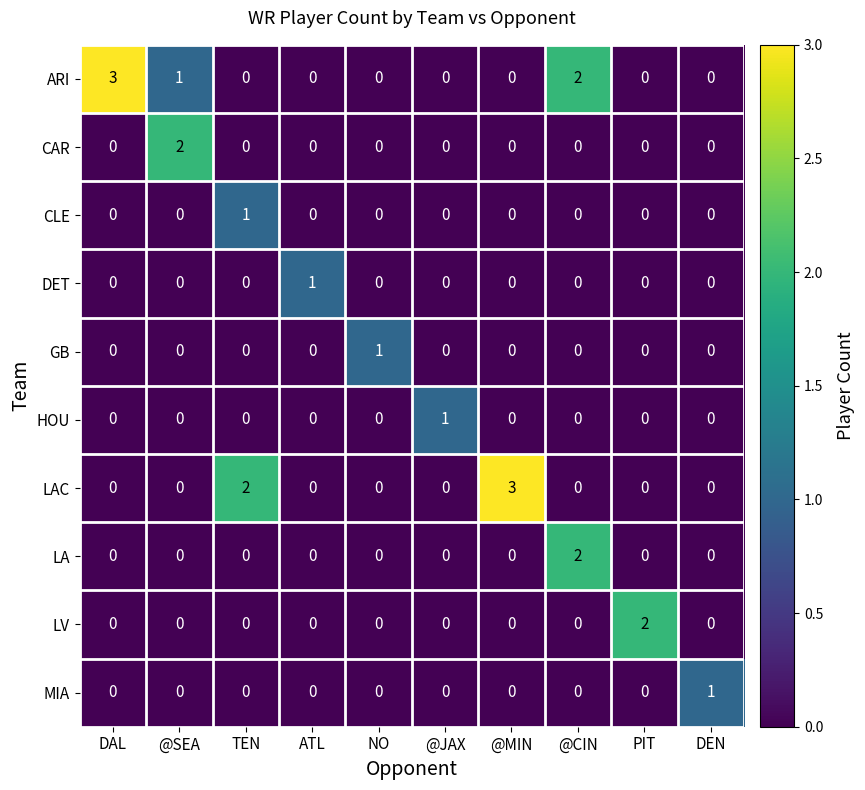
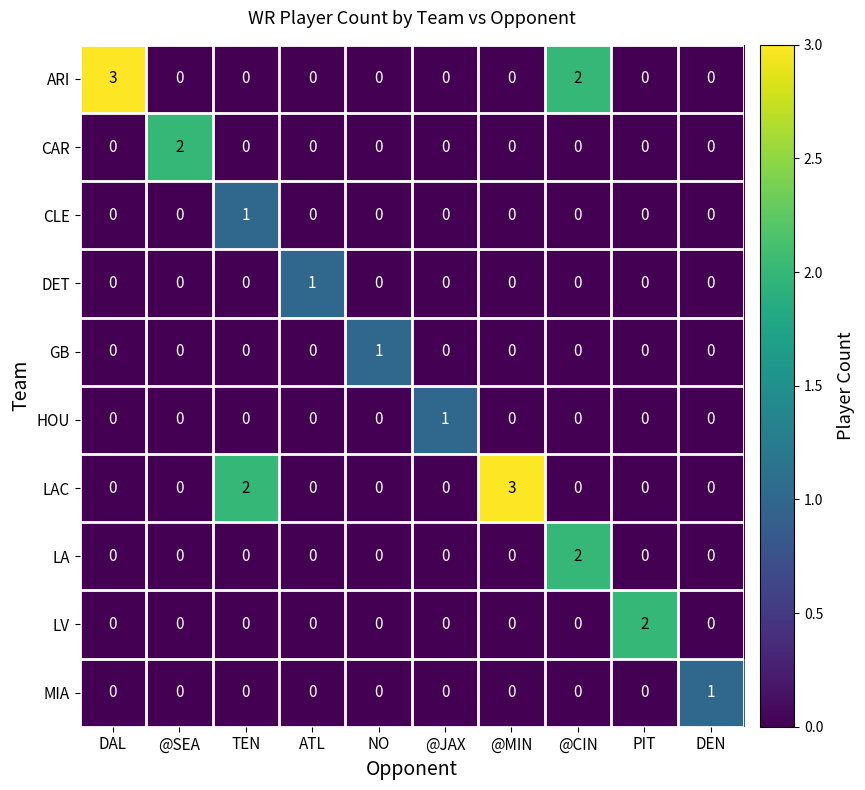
  {
    "ARI": {
      "DAL": 3,
-     "@SEA": 1,
+     "@SEA": 0,
      "TEN": 0,
      "ATL": 0,
      "NO": 0,
      "@JAX": 0,
      "@MIN": 0,
      "@CIN": 2,
      "PIT": 0,
      "DEN": 0
    },
    "CAR": {
      "DAL": 0,
      "@SEA": 2,
      "TEN": 0,
      "ATL": 0,
      "NO": 0,
      "@JAX": 0,
      "@MIN": 0,
      "@CIN": 0,
      "PIT": 0,
      "DEN": 0
    },
    "CLE": {
      "DAL": 0,
      "@SEA": 0,
      "TEN": 1,
      "ATL": 0,
      "NO": 0,
      "@JAX": 0,
      "@MIN": 0,
      "@CIN": 0,
      "PIT": 0,
      "DEN": 0
    },
    "DET": {
      "DAL": 0,
      "@SEA": 0,
      "TEN": 0,
      "ATL": 1,
      "NO": 0,
      "@JAX": 0,
      "@MIN": 0,
      "@CIN": 0,
      "PIT": 0,
      "DEN": 0
    },
    "GB": {
      "DAL": 0,
      "@SEA": 0,
      "TEN": 0,
      "ATL": 0,
      "NO": 1,
      "@JAX": 0,
      "@MIN": 0,
      "@CIN": 0,
      "PIT": 0,
      "DEN": 0
    },
    "HOU": {
      "DAL": 0,
      "@SEA": 0,
      "TEN": 0,
      "ATL": 0,
      "NO": 0,
      "@JAX": 1,
      "@MIN": 0,
      "@CIN": 0,
      "PIT": 0,
      "DEN": 0
    },
    "LAC": {
      "DAL": 0,
      "@SEA": 0,
      "TEN": 2,
      "ATL": 0,
      "NO": 0,
      "@JAX": 0,
      "@MIN": 3,
      "@CIN": 0,
      "PIT": 0,
      "DEN": 0
    },
    "LA": {
      "DAL": 0,
      "@SEA": 0,
      "TEN": 0,
      "ATL": 0,
      "NO": 0,
      "@JAX": 0,
      "@MIN": 0,
      "@CIN": 2,
      "PIT": 0,
      "DEN": 0
    },
    "LV": {
      "DAL": 0,
      "@SEA": 0,
      "TEN": 0,
      "ATL": 0,
      "NO": 0,
      "@JAX": 0,
      "@MIN": 0,
      "@CIN": 0,
      "PIT": 2,
      "DEN": 0
    },
    "MIA": {
      "DAL": 0,
      "@SEA": 0,
      "TEN": 0,
      "ATL": 0,
      "NO": 0,
      "@JAX": 0,
      "@MIN": 0,
      "@CIN": 0,
      "PIT": 0,
      "DEN": 1
    }
  }
